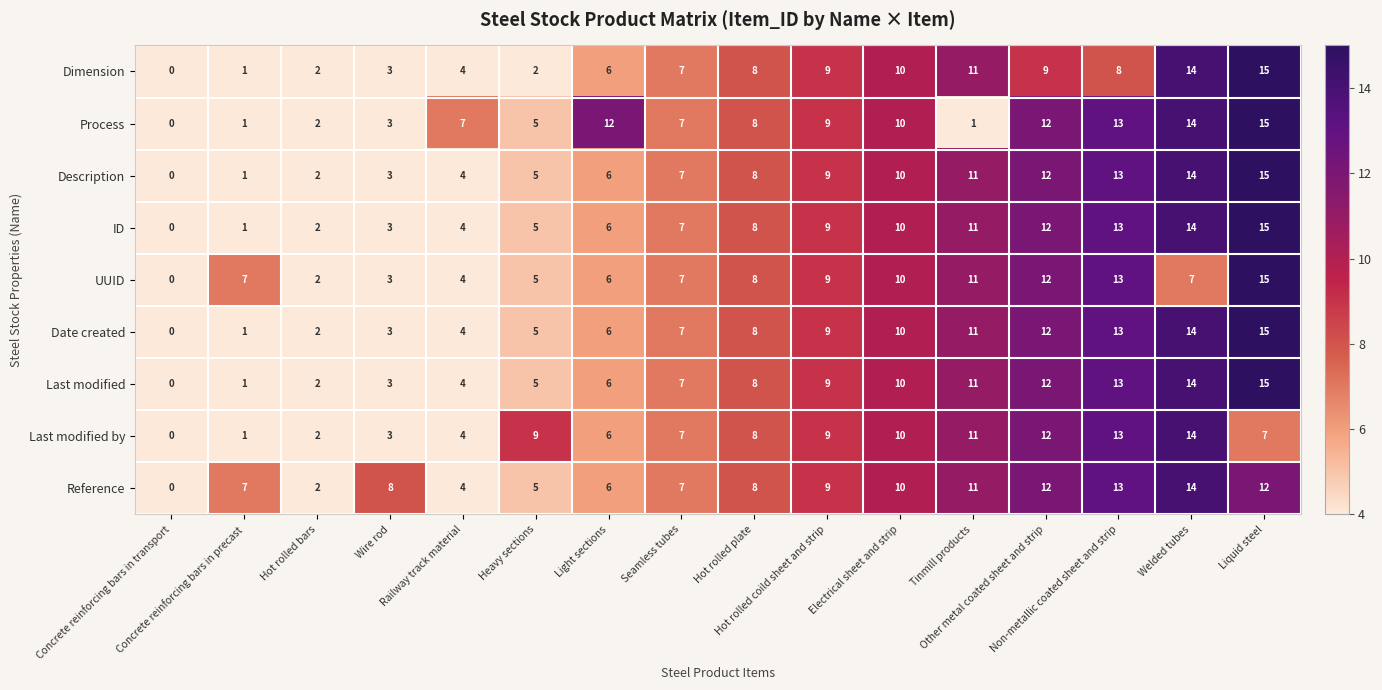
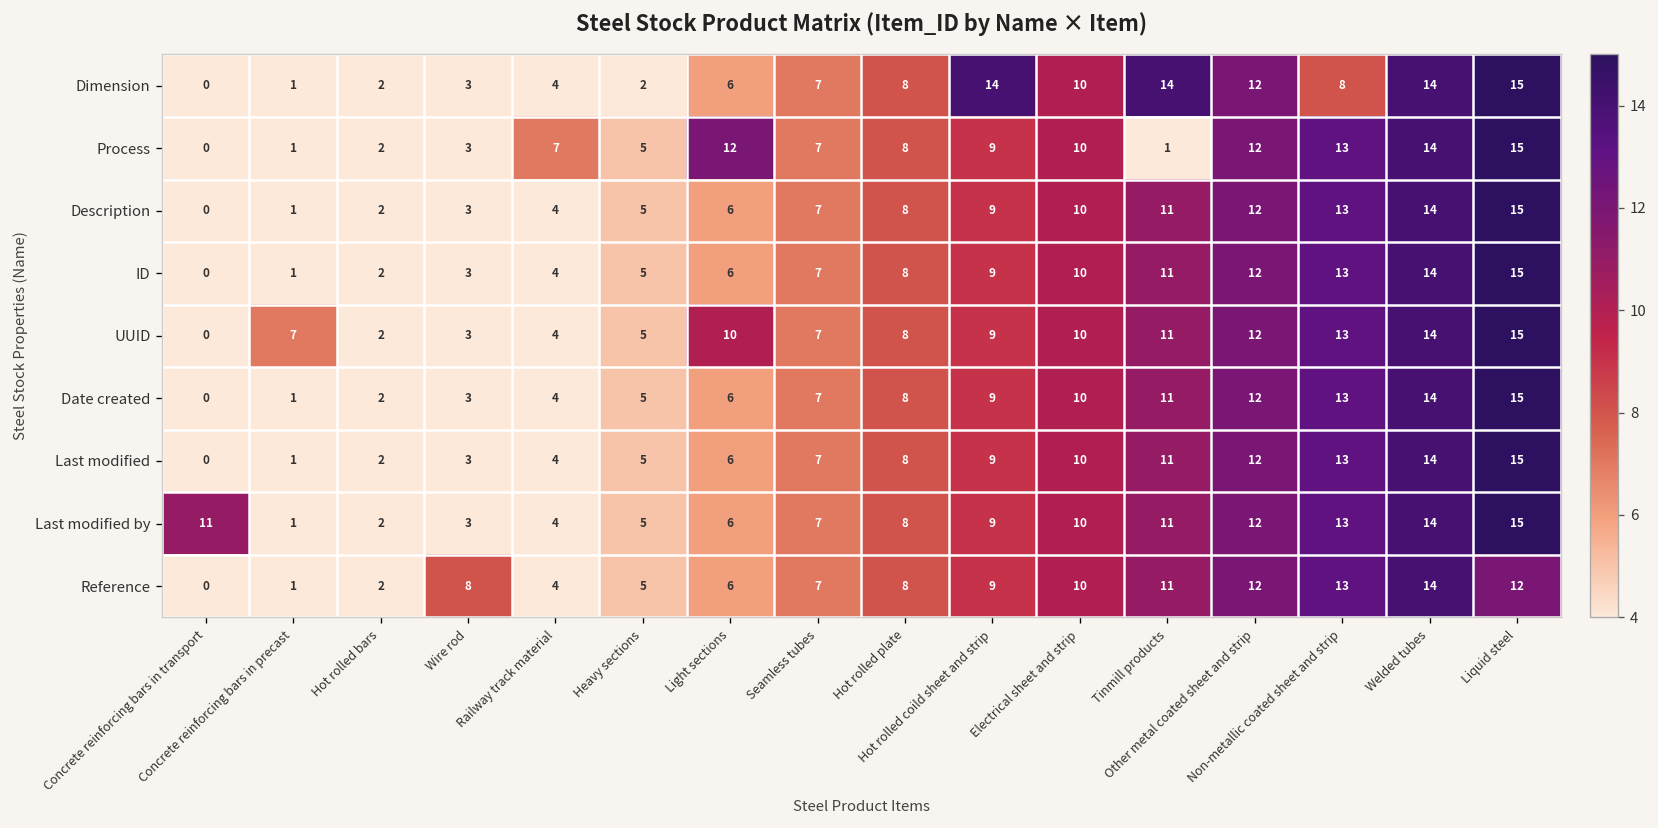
  {
    "Dimension": {
      "Concrete reinforcing bars in transport": 0,
      "Concrete reinforcing bars in precast": 1,
      "Hot rolled bars": 2,
      "Wire rod": 3,
      "Railway track material": 4,
      "Heavy sections": 2,
      "Light sections": 6,
      "Seamless tubes": 7,
      "Hot rolled plate": 8,
-     "Hot rolled coild sheet and strip": 9,
+     "Hot rolled coild sheet and strip": 14,
      "Electrical sheet and strip": 10,
-     "Tinmill products": 11,
-     "Other metal coated sheet and strip": 9,
+     "Tinmill products": 14,
+     "Other metal coated sheet and strip": 12,
      "Non-metallic coated sheet and strip": 8,
      "Welded tubes": 14,
      "Liquid steel": 15
    },
    "Process": {
      "Concrete reinforcing bars in transport": 0,
      "Concrete reinforcing bars in precast": 1,
      "Hot rolled bars": 2,
      "Wire rod": 3,
      "Railway track material": 7,
      "Heavy sections": 5,
      "Light sections": 12,
      "Seamless tubes": 7,
      "Hot rolled plate": 8,
      "Hot rolled coild sheet and strip": 9,
      "Electrical sheet and strip": 10,
      "Tinmill products": 1,
      "Other metal coated sheet and strip": 12,
      "Non-metallic coated sheet and strip": 13,
      "Welded tubes": 14,
      "Liquid steel": 15
    },
    "Description": {
      "Concrete reinforcing bars in transport": 0,
      "Concrete reinforcing bars in precast": 1,
      "Hot rolled bars": 2,
      "Wire rod": 3,
      "Railway track material": 4,
      "Heavy sections": 5,
      "Light sections": 6,
      "Seamless tubes": 7,
      "Hot rolled plate": 8,
      "Hot rolled coild sheet and strip": 9,
      "Electrical sheet and strip": 10,
      "Tinmill products": 11,
      "Other metal coated sheet and strip": 12,
      "Non-metallic coated sheet and strip": 13,
      "Welded tubes": 14,
      "Liquid steel": 15
    },
    "ID": {
      "Concrete reinforcing bars in transport": 0,
      "Concrete reinforcing bars in precast": 1,
      "Hot rolled bars": 2,
      "Wire rod": 3,
      "Railway track material": 4,
      "Heavy sections": 5,
      "Light sections": 6,
      "Seamless tubes": 7,
      "Hot rolled plate": 8,
      "Hot rolled coild sheet and strip": 9,
      "Electrical sheet and strip": 10,
      "Tinmill products": 11,
      "Other metal coated sheet and strip": 12,
      "Non-metallic coated sheet and strip": 13,
      "Welded tubes": 14,
      "Liquid steel": 15
    },
    "UUID": {
      "Concrete reinforcing bars in transport": 0,
      "Concrete reinforcing bars in precast": 7,
      "Hot rolled bars": 2,
      "Wire rod": 3,
      "Railway track material": 4,
      "Heavy sections": 5,
-     "Light sections": 6,
+     "Light sections": 10,
      "Seamless tubes": 7,
      "Hot rolled plate": 8,
      "Hot rolled coild sheet and strip": 9,
      "Electrical sheet and strip": 10,
      "Tinmill products": 11,
      "Other metal coated sheet and strip": 12,
      "Non-metallic coated sheet and strip": 13,
-     "Welded tubes": 7,
+     "Welded tubes": 14,
      "Liquid steel": 15
    },
    "Date created": {
      "Concrete reinforcing bars in transport": 0,
      "Concrete reinforcing bars in precast": 1,
      "Hot rolled bars": 2,
      "Wire rod": 3,
      "Railway track material": 4,
      "Heavy sections": 5,
      "Light sections": 6,
      "Seamless tubes": 7,
      "Hot rolled plate": 8,
      "Hot rolled coild sheet and strip": 9,
      "Electrical sheet and strip": 10,
      "Tinmill products": 11,
      "Other metal coated sheet and strip": 12,
      "Non-metallic coated sheet and strip": 13,
      "Welded tubes": 14,
      "Liquid steel": 15
    },
    "Last modified": {
      "Concrete reinforcing bars in transport": 0,
      "Concrete reinforcing bars in precast": 1,
      "Hot rolled bars": 2,
      "Wire rod": 3,
      "Railway track material": 4,
      "Heavy sections": 5,
      "Light sections": 6,
      "Seamless tubes": 7,
      "Hot rolled plate": 8,
      "Hot rolled coild sheet and strip": 9,
      "Electrical sheet and strip": 10,
      "Tinmill products": 11,
      "Other metal coated sheet and strip": 12,
      "Non-metallic coated sheet and strip": 13,
      "Welded tubes": 14,
      "Liquid steel": 15
    },
    "Last modified by": {
-     "Concrete reinforcing bars in transport": 0,
+     "Concrete reinforcing bars in transport": 11,
      "Concrete reinforcing bars in precast": 1,
      "Hot rolled bars": 2,
      "Wire rod": 3,
      "Railway track material": 4,
-     "Heavy sections": 9,
+     "Heavy sections": 5,
      "Light sections": 6,
      "Seamless tubes": 7,
      "Hot rolled plate": 8,
      "Hot rolled coild sheet and strip": 9,
      "Electrical sheet and strip": 10,
      "Tinmill products": 11,
      "Other metal coated sheet and strip": 12,
      "Non-metallic coated sheet and strip": 13,
      "Welded tubes": 14,
-     "Liquid steel": 7
+     "Liquid steel": 15
    },
    "Reference": {
      "Concrete reinforcing bars in transport": 0,
-     "Concrete reinforcing bars in precast": 7,
+     "Concrete reinforcing bars in precast": 1,
      "Hot rolled bars": 2,
      "Wire rod": 8,
      "Railway track material": 4,
      "Heavy sections": 5,
      "Light sections": 6,
      "Seamless tubes": 7,
      "Hot rolled plate": 8,
      "Hot rolled coild sheet and strip": 9,
      "Electrical sheet and strip": 10,
      "Tinmill products": 11,
      "Other metal coated sheet and strip": 12,
      "Non-metallic coated sheet and strip": 13,
      "Welded tubes": 14,
      "Liquid steel": 12
    }
  }
